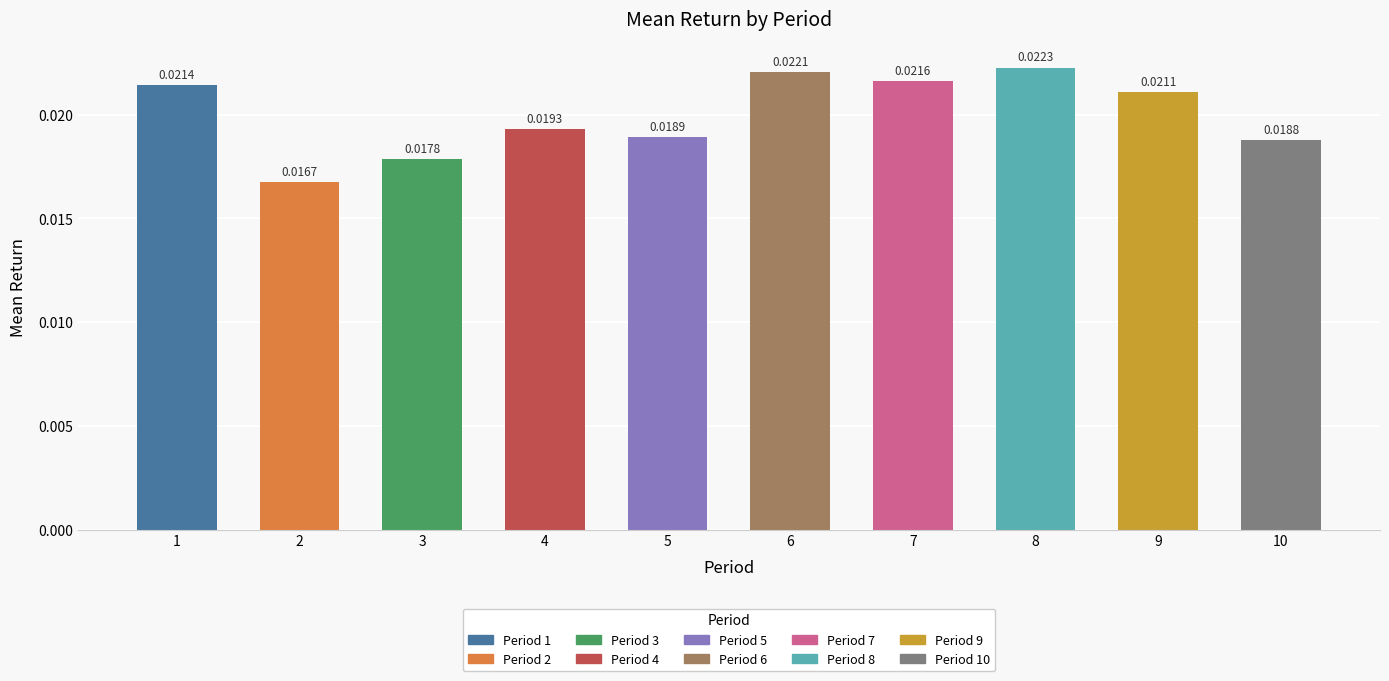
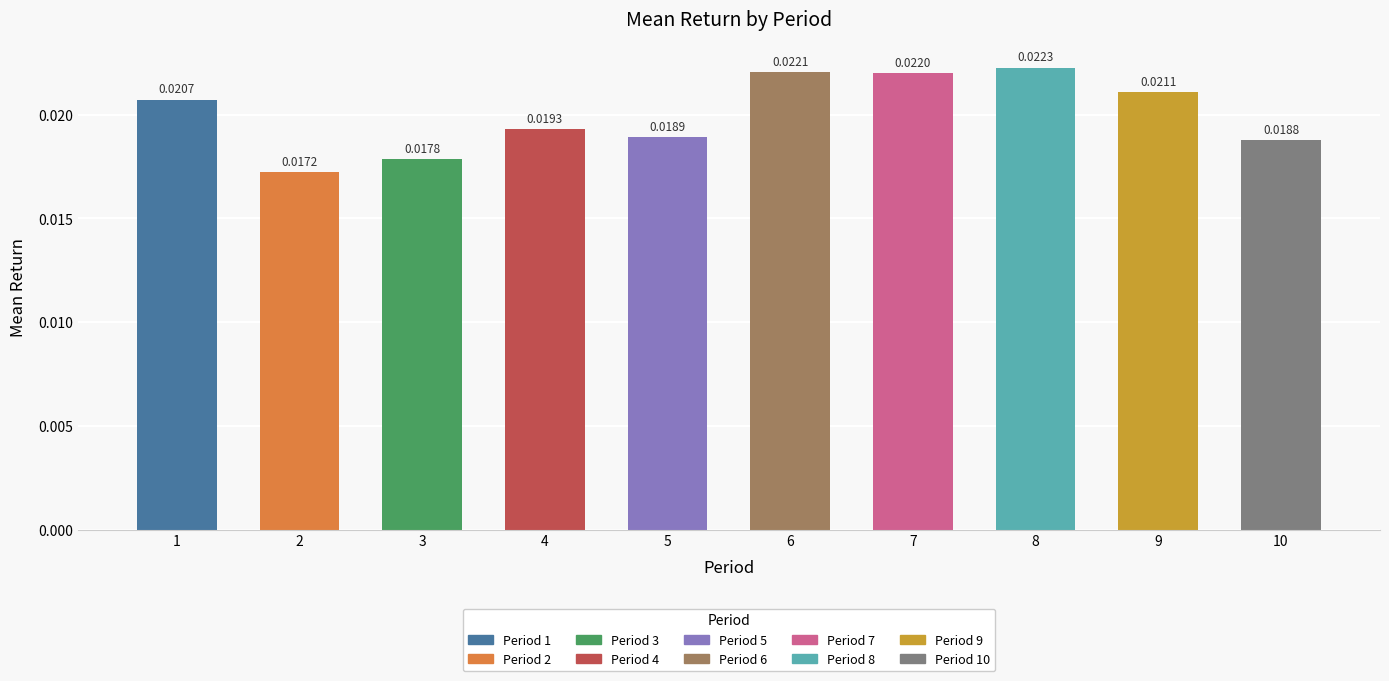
  {
-   "1": 0.0214,
-   "2": 0.0167,
+   "1": 0.0207,
+   "2": 0.0172,
    "3": 0.0178,
    "4": 0.0193,
    "5": 0.0189,
    "6": 0.0221,
-   "7": 0.0216,
+   "7": 0.0220,
    "8": 0.0223,
    "9": 0.0211,
    "10": 0.0188
  }
